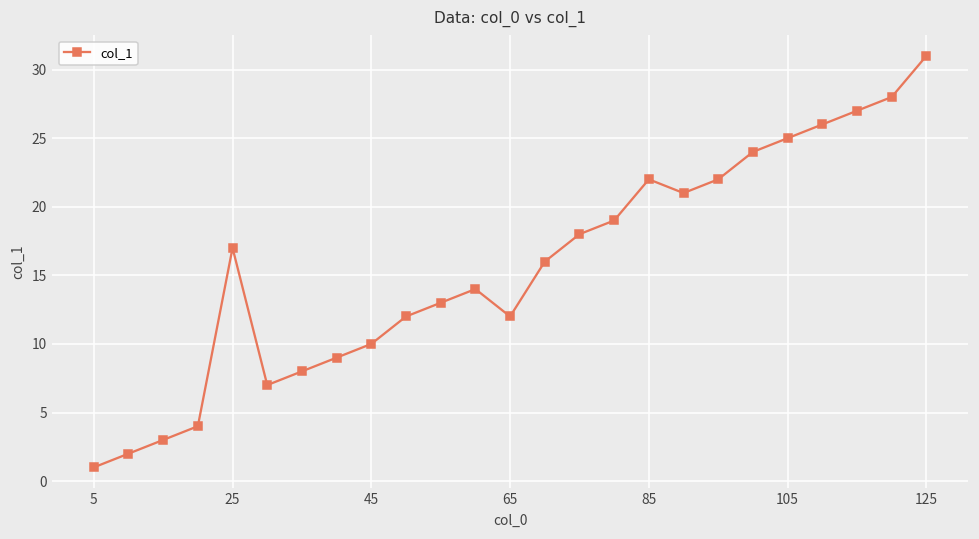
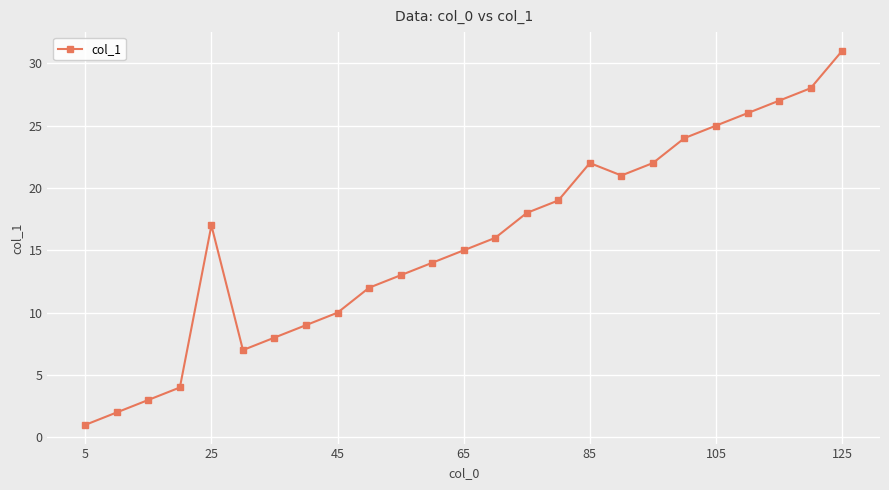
  {
    "5": 1,
    "25": 17,
    "45": 10,
-   "65": 12,
+   "65": 15,
    "85": 22,
    "105": 25,
    "125": 31
  }
